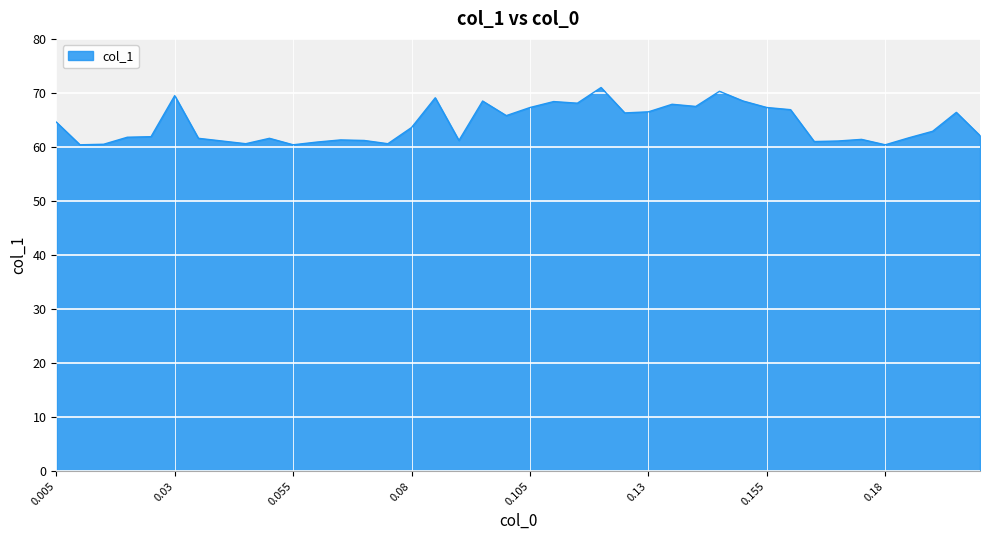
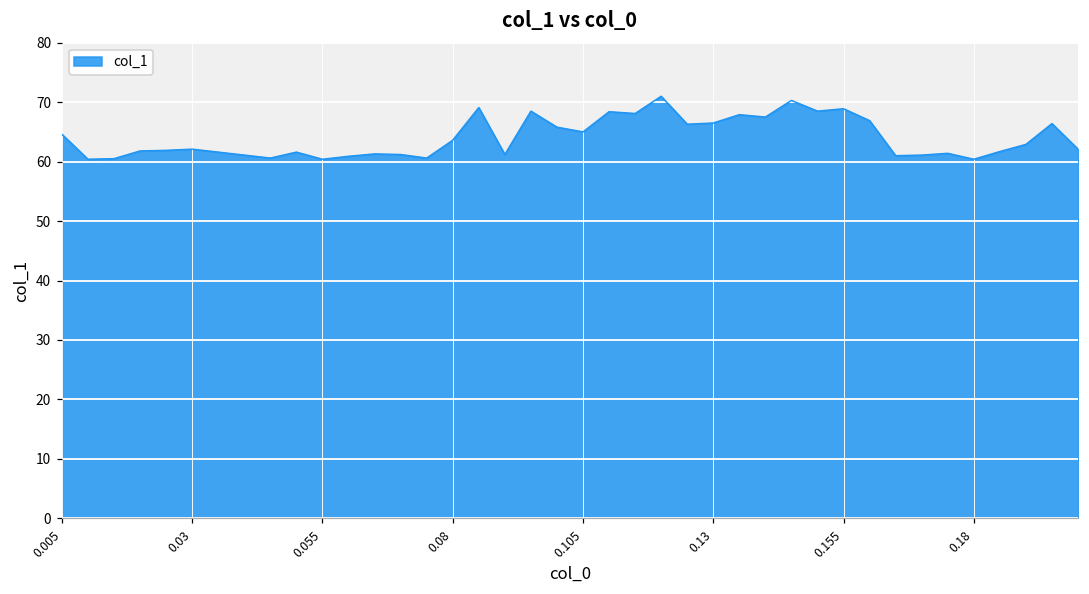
  {
    "0.005": 65,
-   "0.03": 70,
+   "0.03": 62,
    "0.055": 60,
    "0.08": 64,
-   "0.105": 67,
+   "0.105": 65,
    "0.13": 67,
-   "0.155": 67,
+   "0.155": 69,
    "0.18": 60
  }
